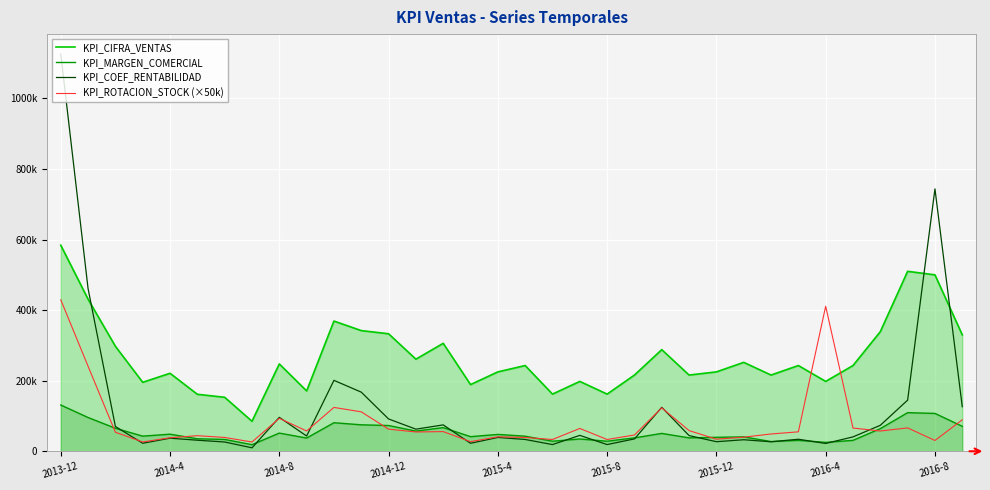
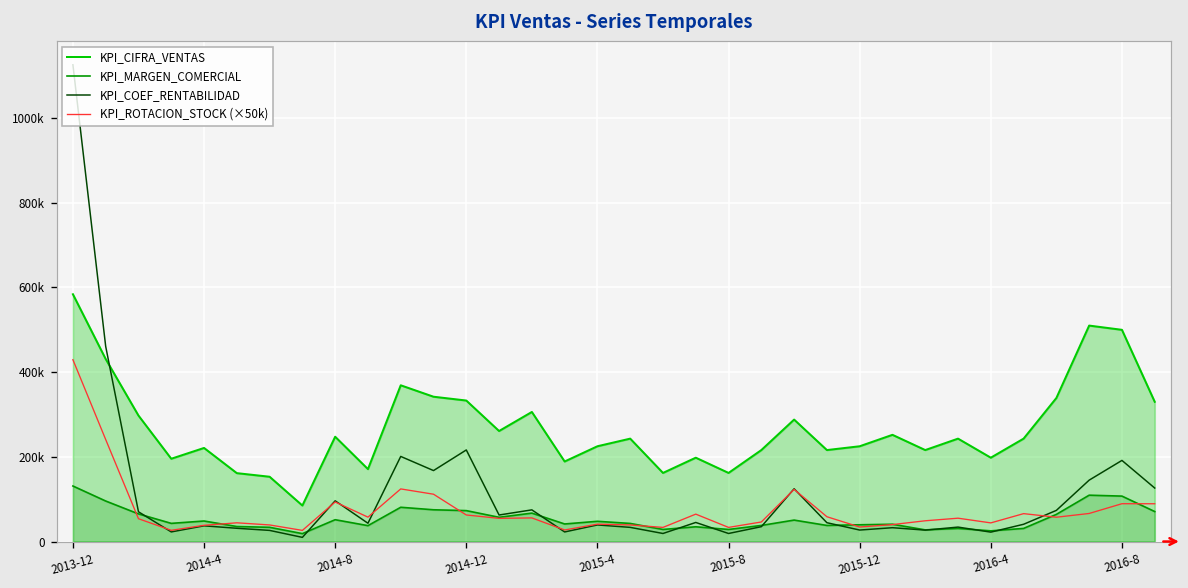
  {
    "KPI_COEF_RENTABILIDAD": {
-     "2014-12": 90000,
+     "2014-12": 220000,
      "2015-8": 20000,
-     "2016-8": 740000
+     "2016-8": 190000
    },
    "KPI_ROTACION_STOCK (×50k)": {
      "2013-12": 430000,
      "2014-12": 60000,
-     "2016-4": 410000,
-     "2016-8": 30000
+     "2016-4": 40000,
+     "2016-8": 90000
    }
  }
